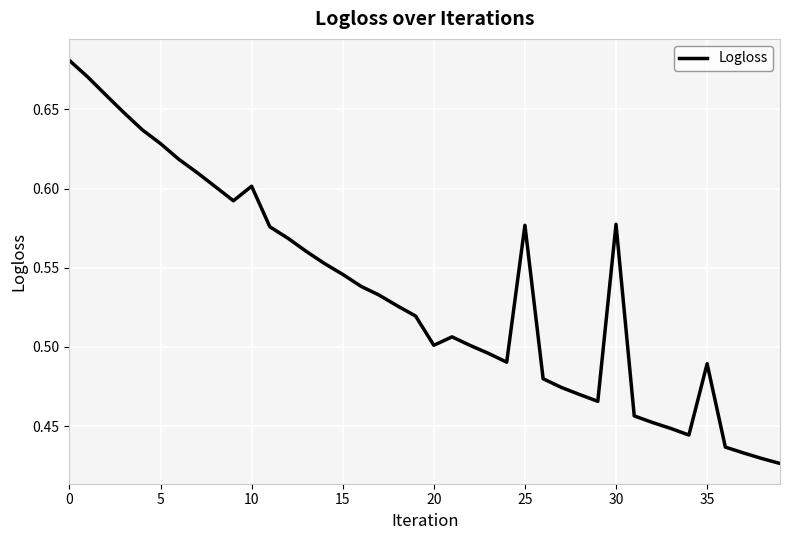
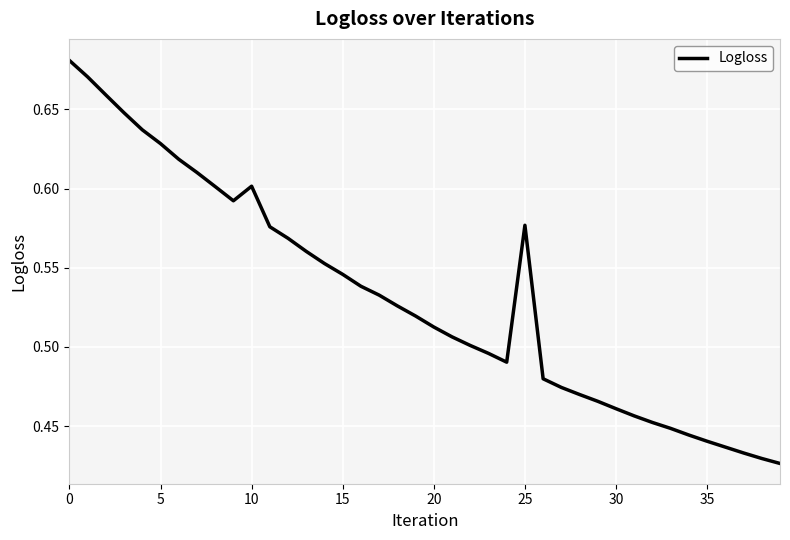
  {
    "0": 0.681,
    "5": 0.628,
    "10": 0.602,
    "15": 0.546,
-   "20": 0.501,
+   "20": 0.513,
    "25": 0.577,
-   "30": 0.577,
-   "35": 0.489
+   "30": 0.461,
+   "35": 0.440
  }
